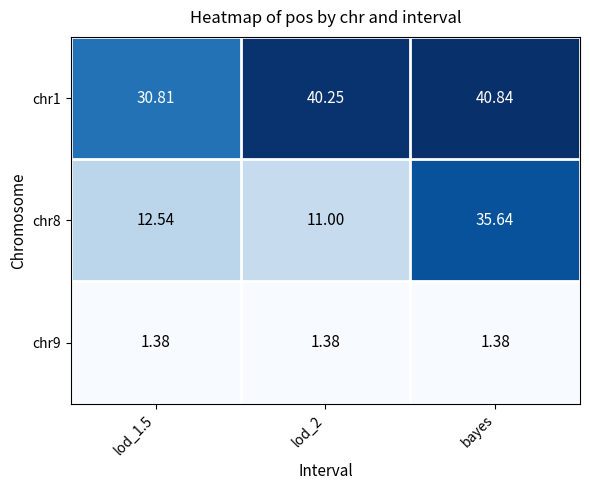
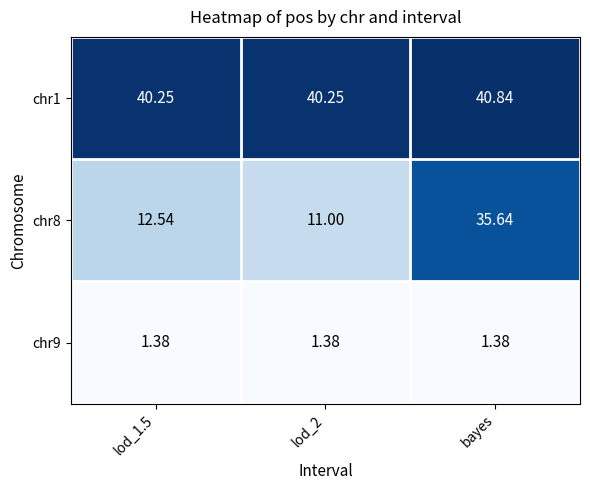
  {
    "chr1": {
-     "lod_1.5": 30.81,
+     "lod_1.5": 40.25,
      "lod_2": 40.25,
      "bayes": 40.84
    },
    "chr8": {
      "lod_1.5": 12.54,
      "lod_2": 11.00,
      "bayes": 35.64
    },
    "chr9": {
      "lod_1.5": 1.38,
      "lod_2": 1.38,
      "bayes": 1.38
    }
  }
